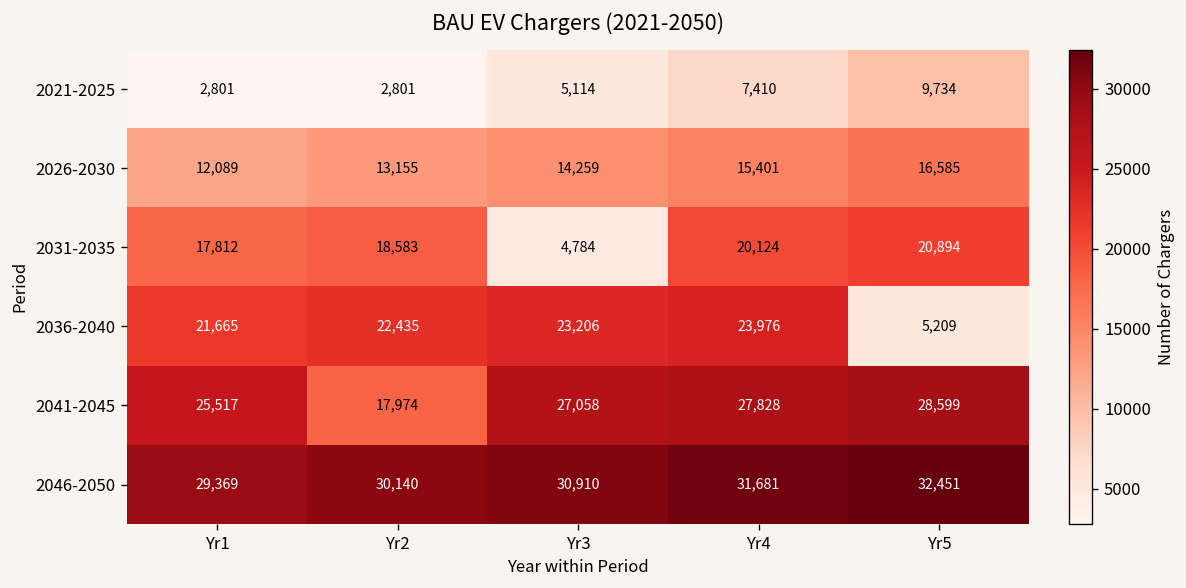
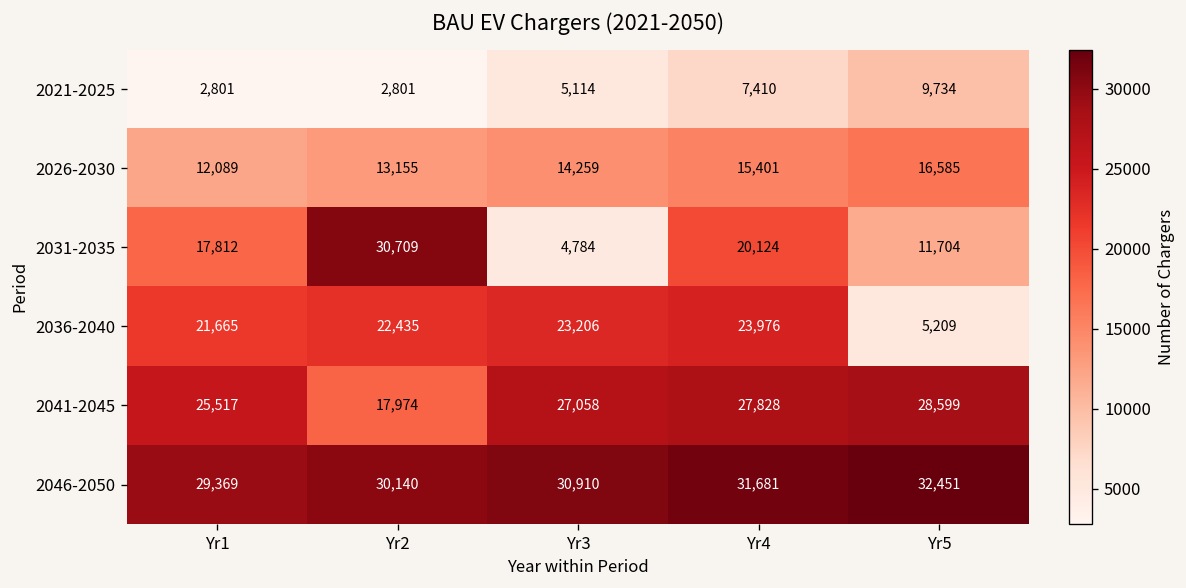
  {
    "2021-2025": {
      "Yr1": "2,801",
      "Yr2": "2,801",
      "Yr3": "5,114",
      "Yr4": "7,410",
      "Yr5": "9,734"
    },
    "2026-2030": {
      "Yr1": "12,089",
      "Yr2": "13,155",
      "Yr3": "14,259",
      "Yr4": "15,401",
      "Yr5": "16,585"
    },
    "2031-2035": {
      "Yr1": "17,812",
-     "Yr2": "18,583",
+     "Yr2": "30,709",
      "Yr3": "4,784",
      "Yr4": "20,124",
-     "Yr5": "20,894"
+     "Yr5": "11,704"
    },
    "2036-2040": {
      "Yr1": "21,665",
      "Yr2": "22,435",
      "Yr3": "23,206",
      "Yr4": "23,976",
      "Yr5": "5,209"
    },
    "2041-2045": {
      "Yr1": "25,517",
      "Yr2": "17,974",
      "Yr3": "27,058",
      "Yr4": "27,828",
      "Yr5": "28,599"
    },
    "2046-2050": {
      "Yr1": "29,369",
      "Yr2": "30,140",
      "Yr3": "30,910",
      "Yr4": "31,681",
      "Yr5": "32,451"
    }
  }
